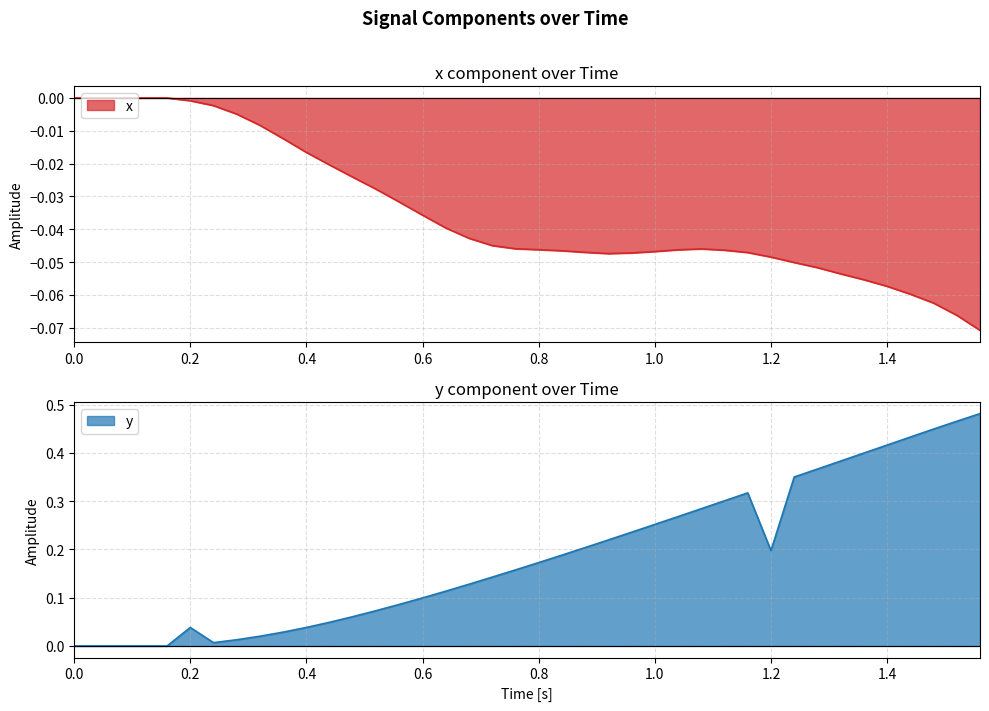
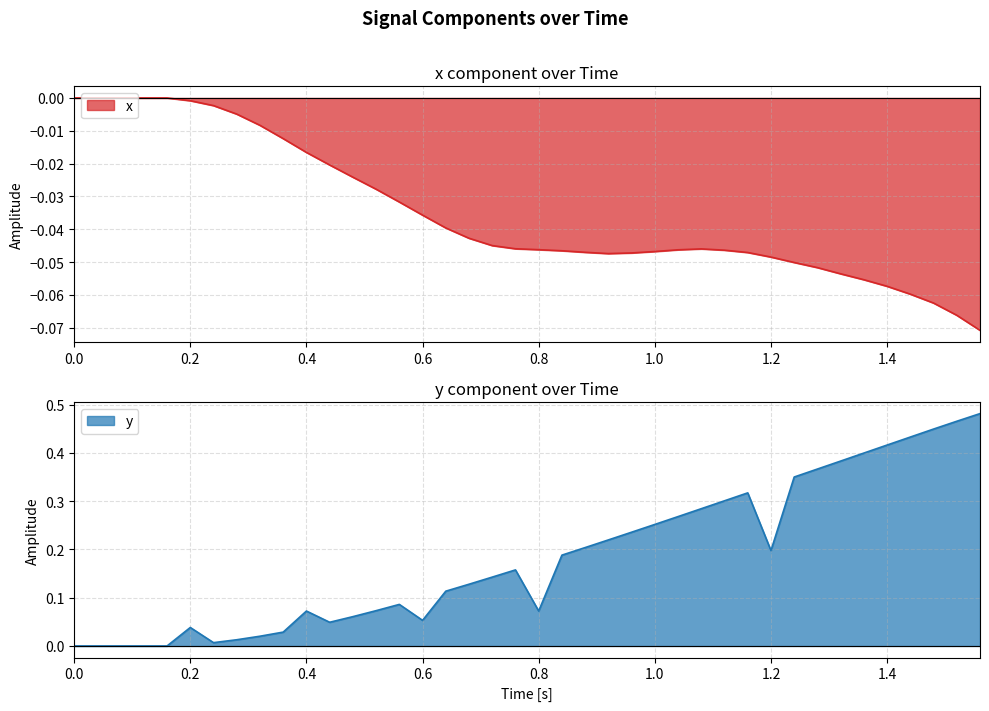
  {
    "y component over Time": {
      "0.0": 0.00,
      "0.2": 0.04,
-     "0.4": 0.04,
-     "0.6": 0.10,
-     "0.8": 0.17,
+     "0.4": 0.07,
+     "0.6": 0.05,
+     "0.8": 0.07,
      "1.0": 0.25,
      "1.2": 0.20,
      "1.4": 0.42
    }
  }
